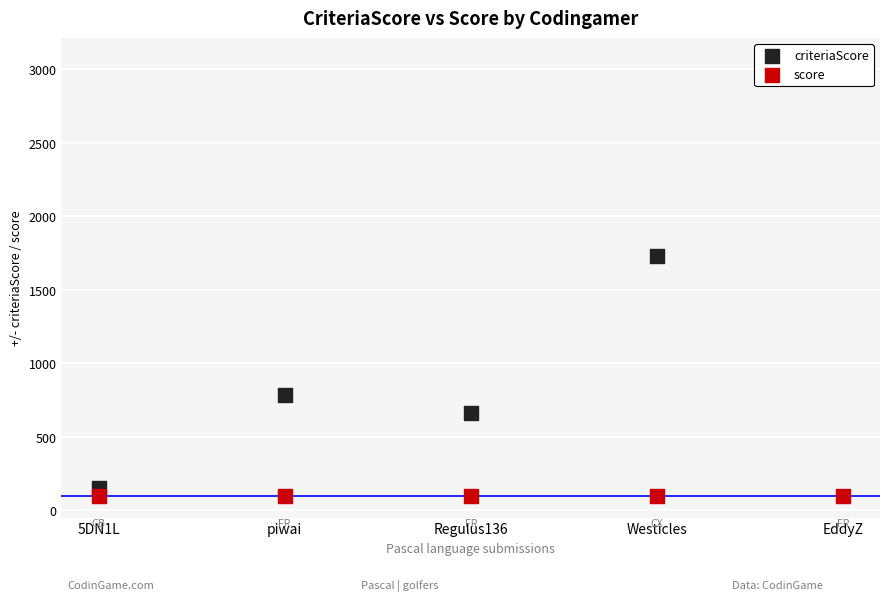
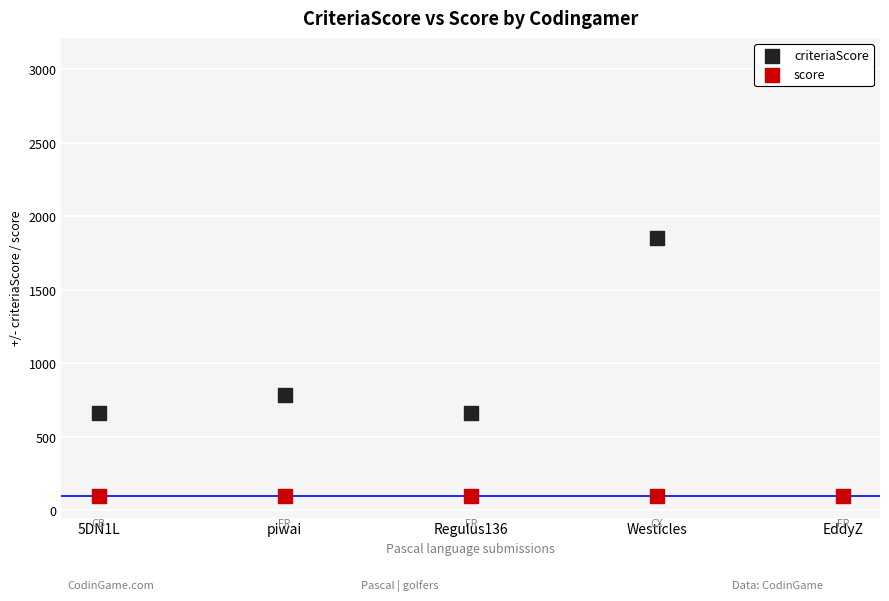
  {
    "criteriaScore": {
-     "5DN1L": 160,
-     "Westicles": 1730
+     "5DN1L": 660,
+     "Westicles": 1850
    }
  }
